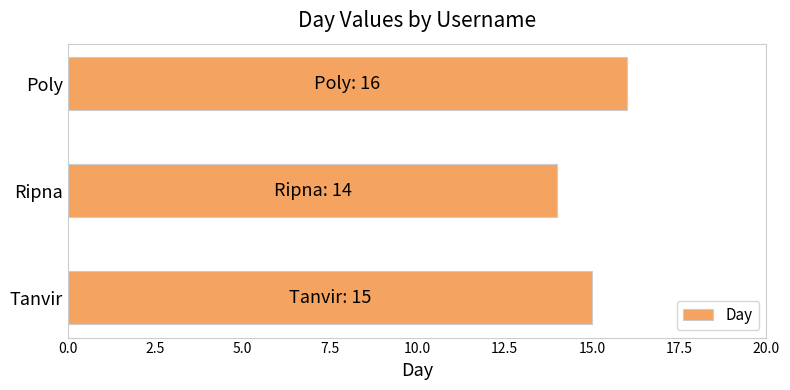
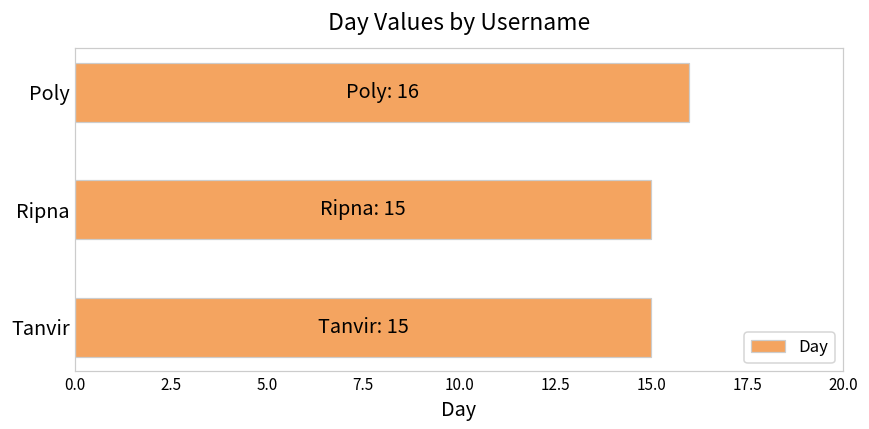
  {
    "Poly": 16,
-   "Ripna": 14,
+   "Ripna": 15,
    "Tanvir": 15
  }
